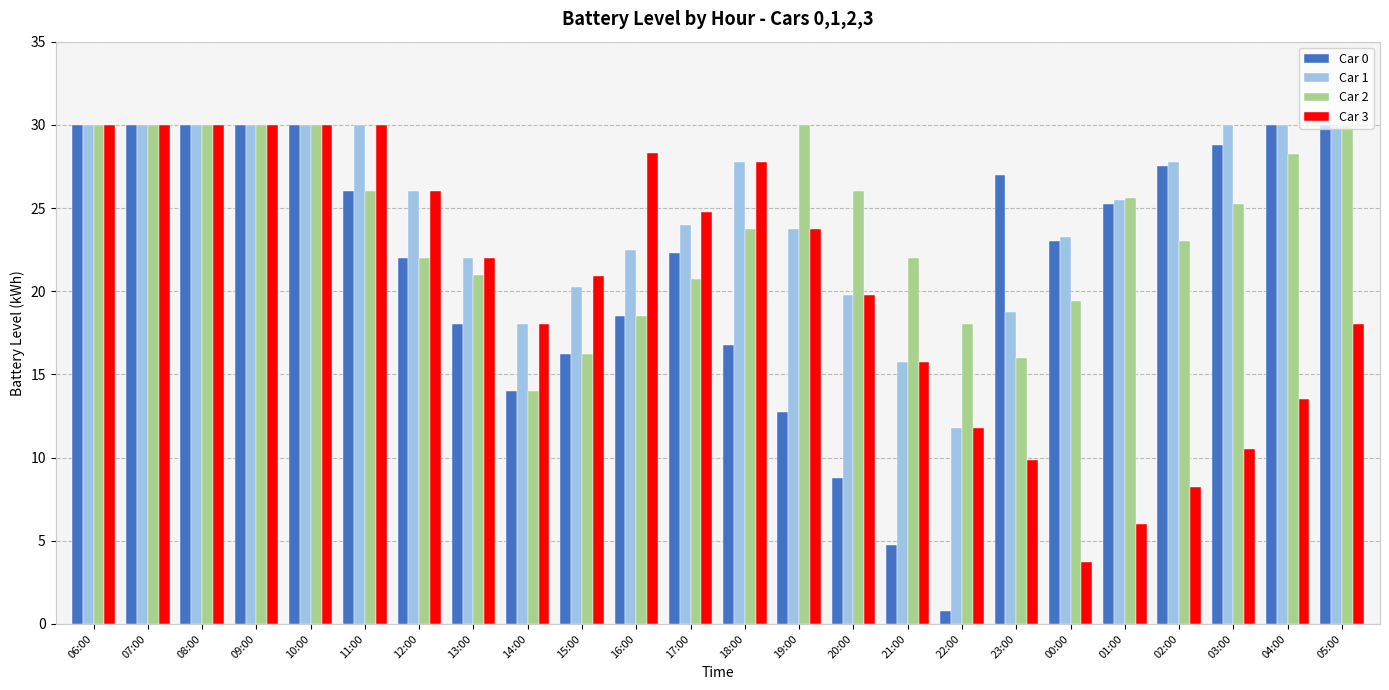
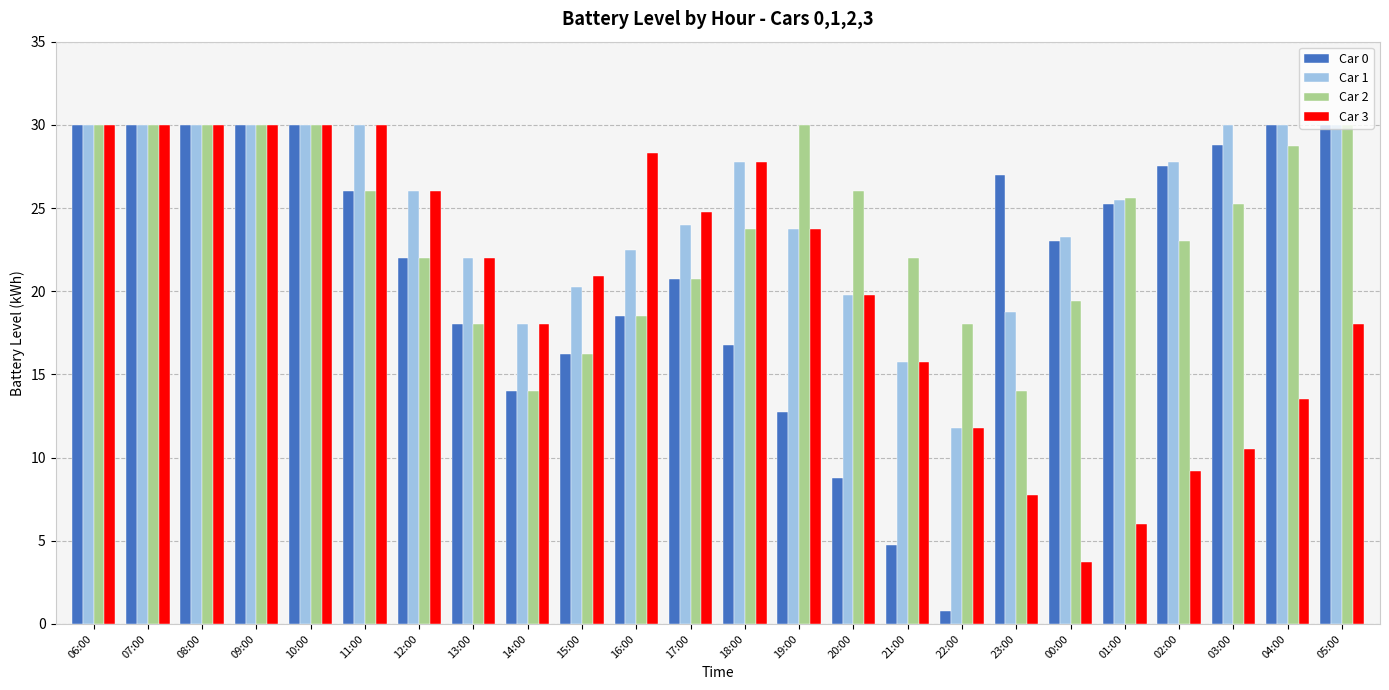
  {
    "Car 0": {
      "06:00": 30.0,
      "07:00": 30.0,
      "08:00": 30.0,
      "09:00": 30.0,
      "10:00": 30.0,
      "11:00": 26.0,
      "12:00": 22.0,
      "13:00": 18.0,
      "14:00": 14.0,
      "15:00": 16.3,
      "16:00": 18.5,
-     "17:00": 22.3,
+     "17:00": 20.8,
      "18:00": 16.8,
      "19:00": 12.8,
      "20:00": 8.8,
      "21:00": 4.8,
      "22:00": 0.8,
      "23:00": 27.0,
      "00:00": 23.0,
      "01:00": 25.3,
      "02:00": 27.5,
      "03:00": 28.8,
      "04:00": 30.0
    },
    "Car 1": {
      "06:00": 30.0,
      "07:00": 30.0,
      "08:00": 30.0,
      "09:00": 30.0,
      "10:00": 30.0,
      "11:00": 30.0,
      "12:00": 26.0,
      "13:00": 22.0,
      "14:00": 18.0,
      "15:00": 20.3,
      "16:00": 22.5,
      "17:00": 24.0,
      "18:00": 27.8,
      "19:00": 23.8,
      "20:00": 19.8,
      "21:00": 15.8,
      "22:00": 11.8,
      "23:00": 18.8,
      "00:00": 23.3,
      "01:00": 25.5,
      "02:00": 27.8,
      "03:00": 30.0,
      "04:00": 30.0
    },
    "Car 2": {
      "06:00": 30.0,
      "07:00": 30.0,
      "08:00": 30.0,
      "09:00": 30.0,
      "10:00": 30.0,
      "11:00": 26.0,
      "12:00": 22.0,
-     "13:00": 21,
+     "13:00": 18,
      "14:00": 14.0,
      "15:00": 16.3,
      "16:00": 18.5,
      "17:00": 20.8,
      "18:00": 23.8,
      "19:00": 30.0,
      "20:00": 26.0,
      "21:00": 22.0,
      "22:00": 18.0,
-     "23:00": 16,
+     "23:00": 14,
      "00:00": 19.4,
      "01:00": 25.6,
      "02:00": 23.0,
      "03:00": 25.3,
-     "04:00": 28.3
+     "04:00": 28.8
    },
    "Car 3": {
      "06:00": 30.0,
      "07:00": 30.0,
      "08:00": 30.0,
      "09:00": 30.0,
      "10:00": 30.0,
      "11:00": 30.0,
      "12:00": 26.0,
      "13:00": 22.0,
      "14:00": 18.0,
      "15:00": 20.9,
      "16:00": 28.3,
      "17:00": 24.8,
      "18:00": 27.8,
      "19:00": 23.8,
      "20:00": 19.8,
      "21:00": 15.8,
      "22:00": 11.8,
-     "23:00": 9.9,
+     "23:00": 7.8,
      "00:00": 3.8,
      "01:00": 6.0,
-     "02:00": 8.3,
+     "02:00": 9.2,
      "03:00": 10.5,
      "04:00": 13.5,
      "05:00": 18.0
    }
  }
